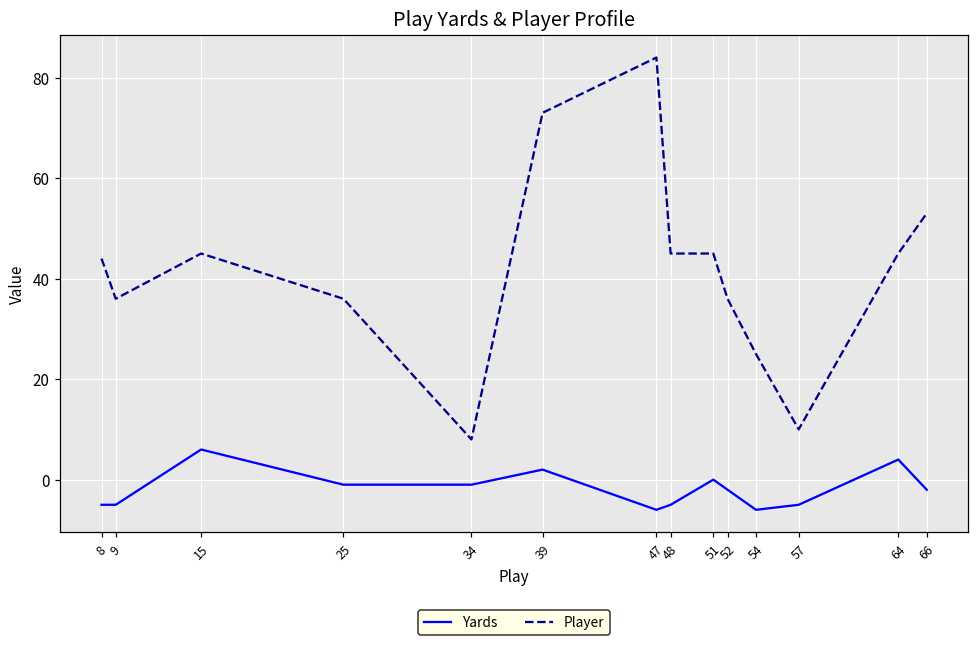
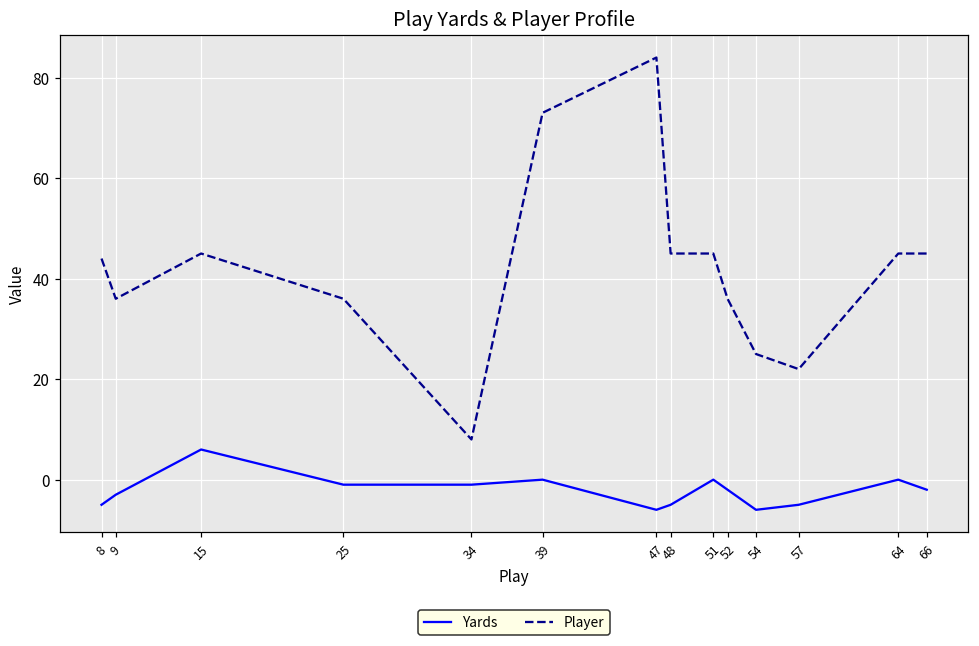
  {
    "Yards": {
      "8": -5,
-     "9": -5,
+     "9": -3,
      "15": 6,
      "25": -1,
      "34": -1,
-     "39": 2,
+     "39": 0,
      "47": -6,
      "48": -5,
      "51": 0,
      "52": -2,
      "54": -6,
      "57": -5,
-     "64": 4,
+     "64": 0,
      "66": -2
    },
    "Player": {
      "8": 44,
      "9": 36,
      "15": 45,
      "25": 36,
      "34": 8,
      "39": 73,
      "47": 84,
      "48": 45,
      "51": 45,
      "52": 36,
      "54": 25,
-     "57": 10,
+     "57": 22,
      "64": 45,
-     "66": 53
+     "66": 45
    }
  }
